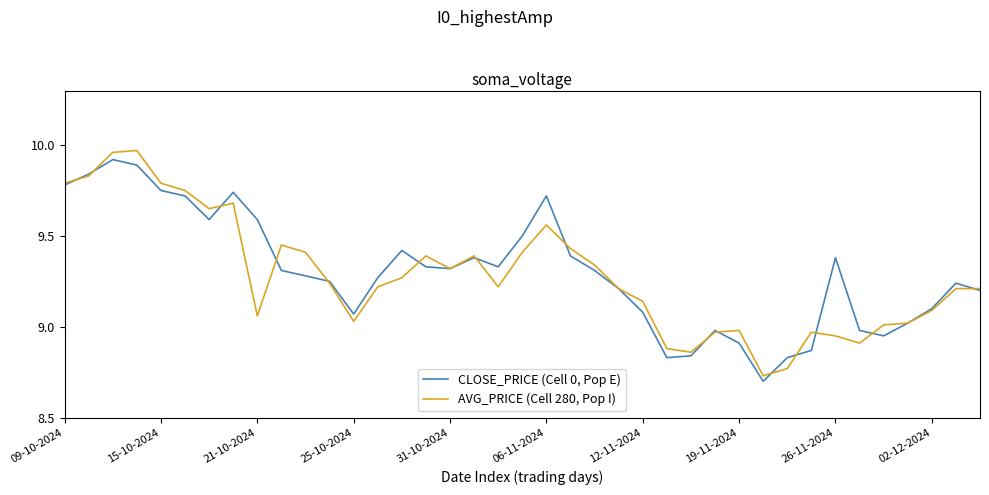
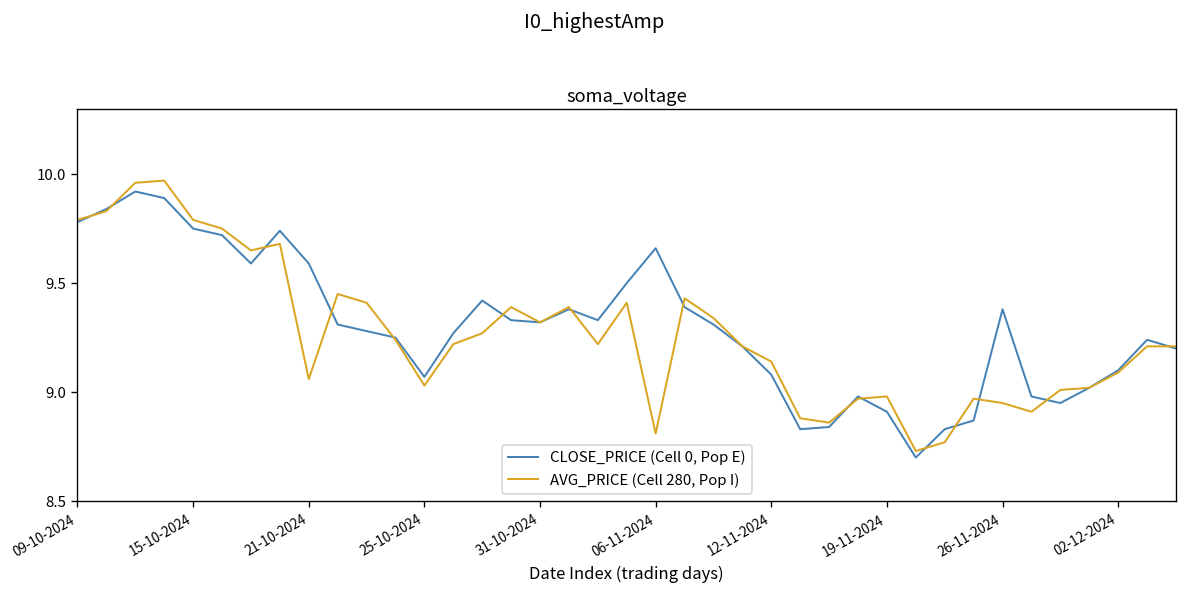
  {
    "CLOSE_PRICE (Cell 0, Pop E)": {
      "15-10-2024": 9.75,
      "21-10-2024": 9.59,
      "25-10-2024": 9.07,
-     "06-11-2024": 9.72,
+     "06-11-2024": 9.66,
      "12-11-2024": 9.08,
      "19-11-2024": 8.91,
      "26-11-2024": 9.38
    },
    "AVG_PRICE (Cell 280, Pop I)": {
      "15-10-2024": 9.79,
      "21-10-2024": 9.06,
      "25-10-2024": 9.03,
-     "06-11-2024": 9.56,
+     "06-11-2024": 8.81,
      "12-11-2024": 9.14,
      "19-11-2024": 8.98,
      "26-11-2024": 8.95
    }
  }
